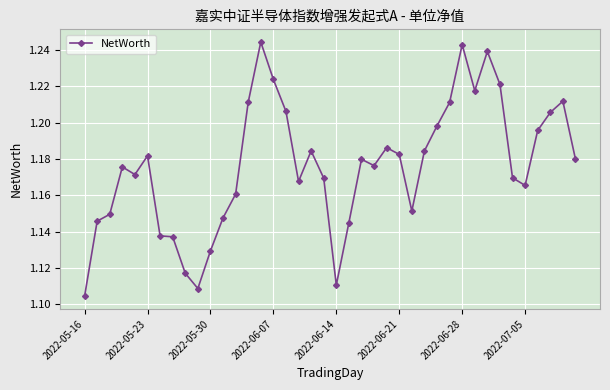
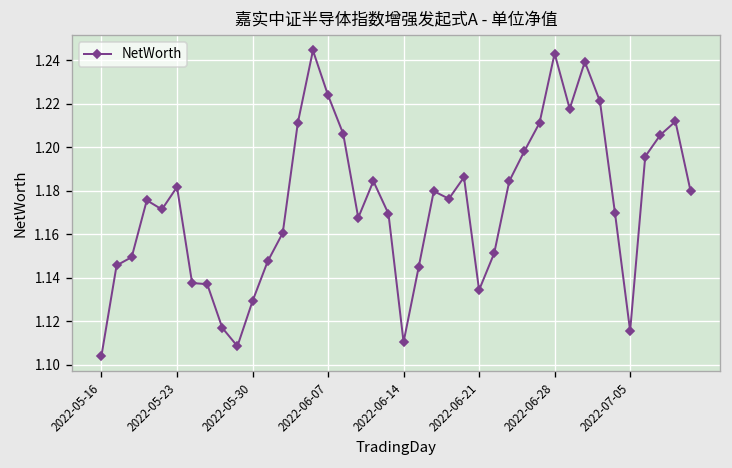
  {
    "2022-05-16": 1.104,
    "2022-05-23": 1.182,
    "2022-05-30": 1.129,
    "2022-06-07": 1.224,
    "2022-06-14": 1.111,
-   "2022-06-21": 1.183,
+   "2022-06-21": 1.134,
    "2022-06-28": 1.243,
-   "2022-07-05": 1.165
+   "2022-07-05": 1.116
  }
